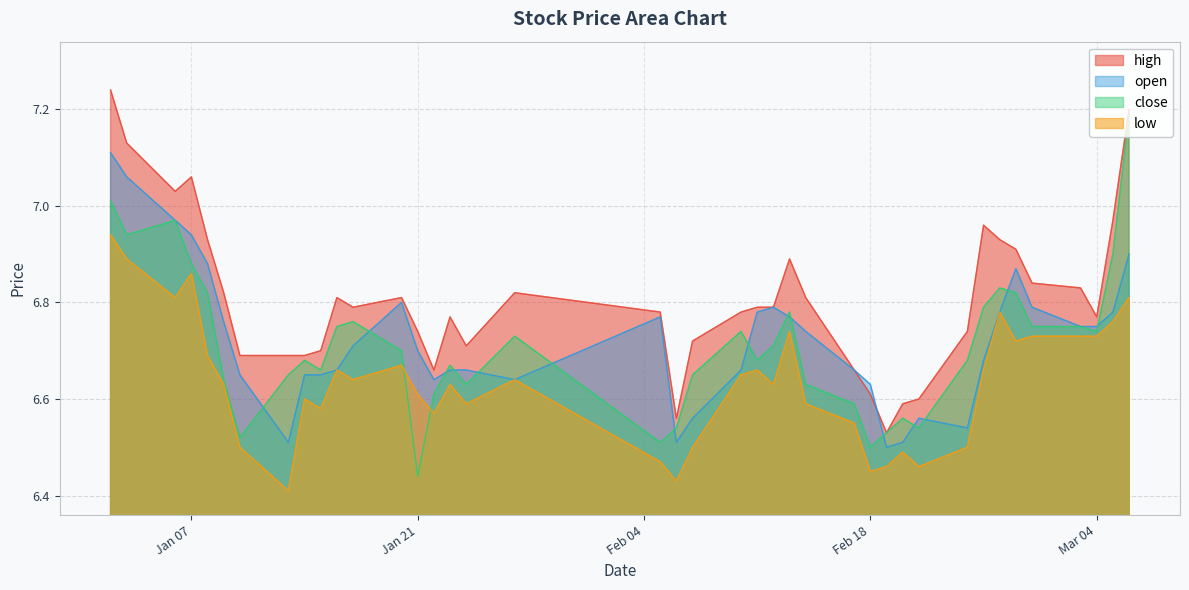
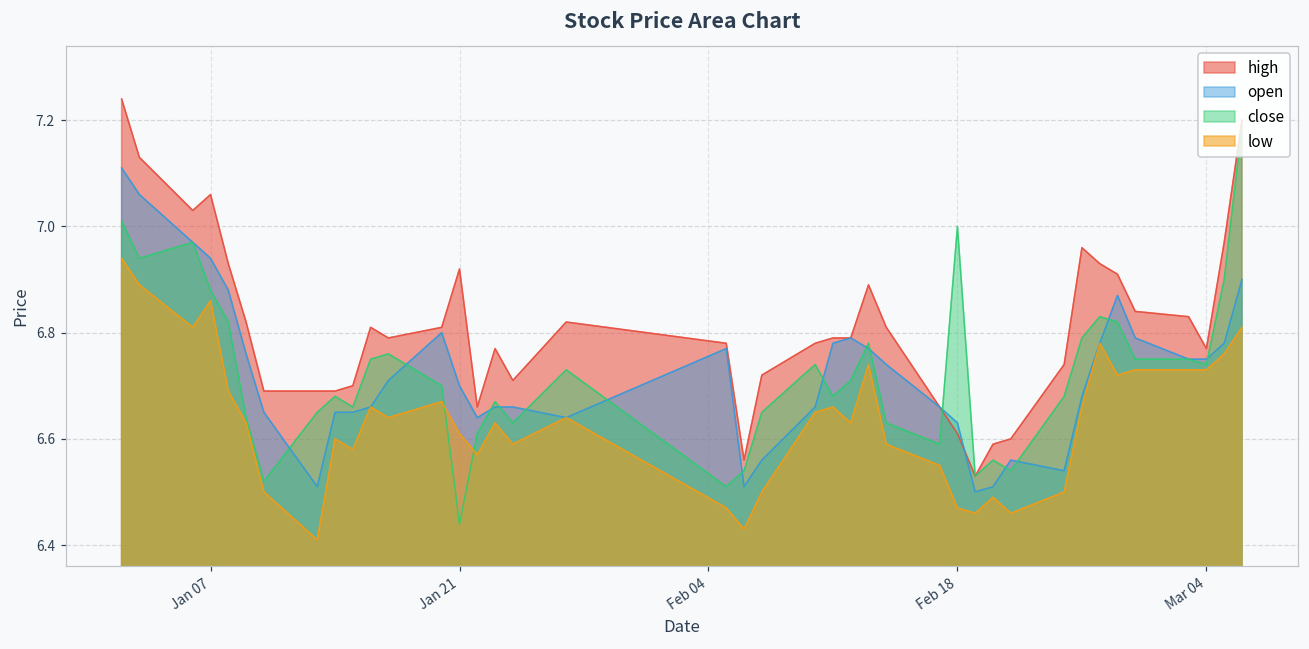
  {
    "high": {
      "Jan 07": 7.06,
-     "Jan 21": 6.74,
+     "Jan 21": 6.92,
      "Feb 18": 6.61,
      "Mar 04": 6.77
    },
    "open": {
      "Jan 07": 6.94,
      "Jan 21": 6.70,
      "Feb 18": 6.63,
      "Mar 04": 6.75
    },
    "close": {
      "Jan 07": 6.88,
      "Jan 21": 6.44,
-     "Feb 18": 6.5,
+     "Feb 18": 7.0,
      "Mar 04": 6.74
    },
    "low": {
      "Jan 07": 6.86,
      "Jan 21": 6.61,
-     "Feb 18": 6.45,
+     "Feb 18": 6.47,
      "Mar 04": 6.73
    }
  }
